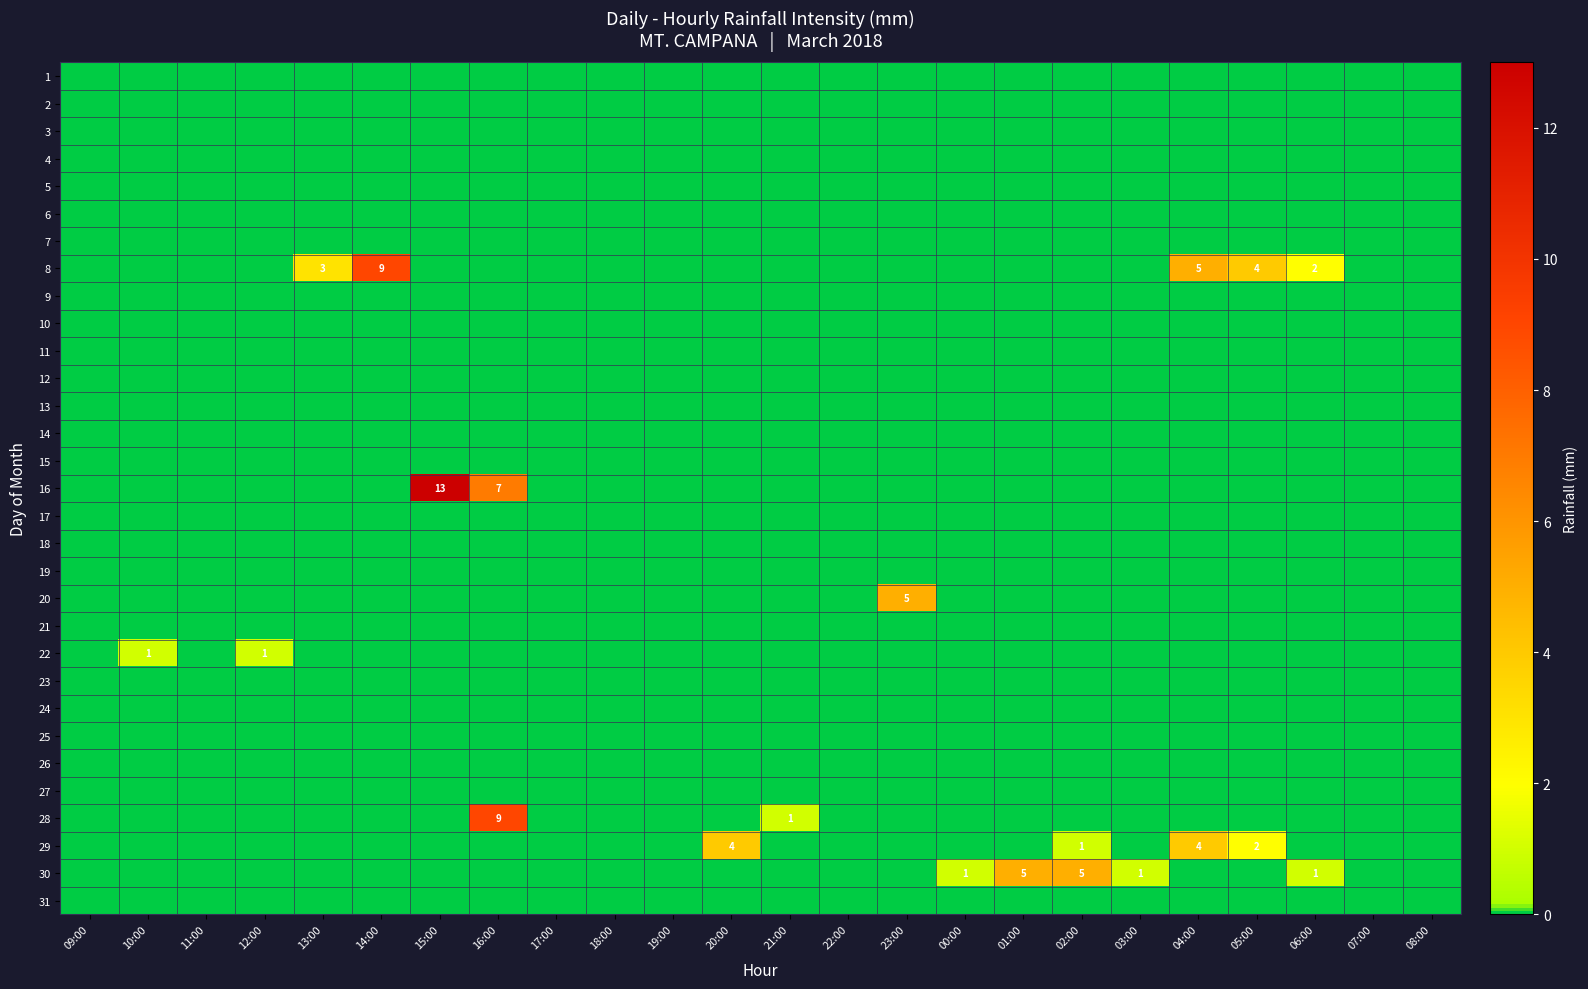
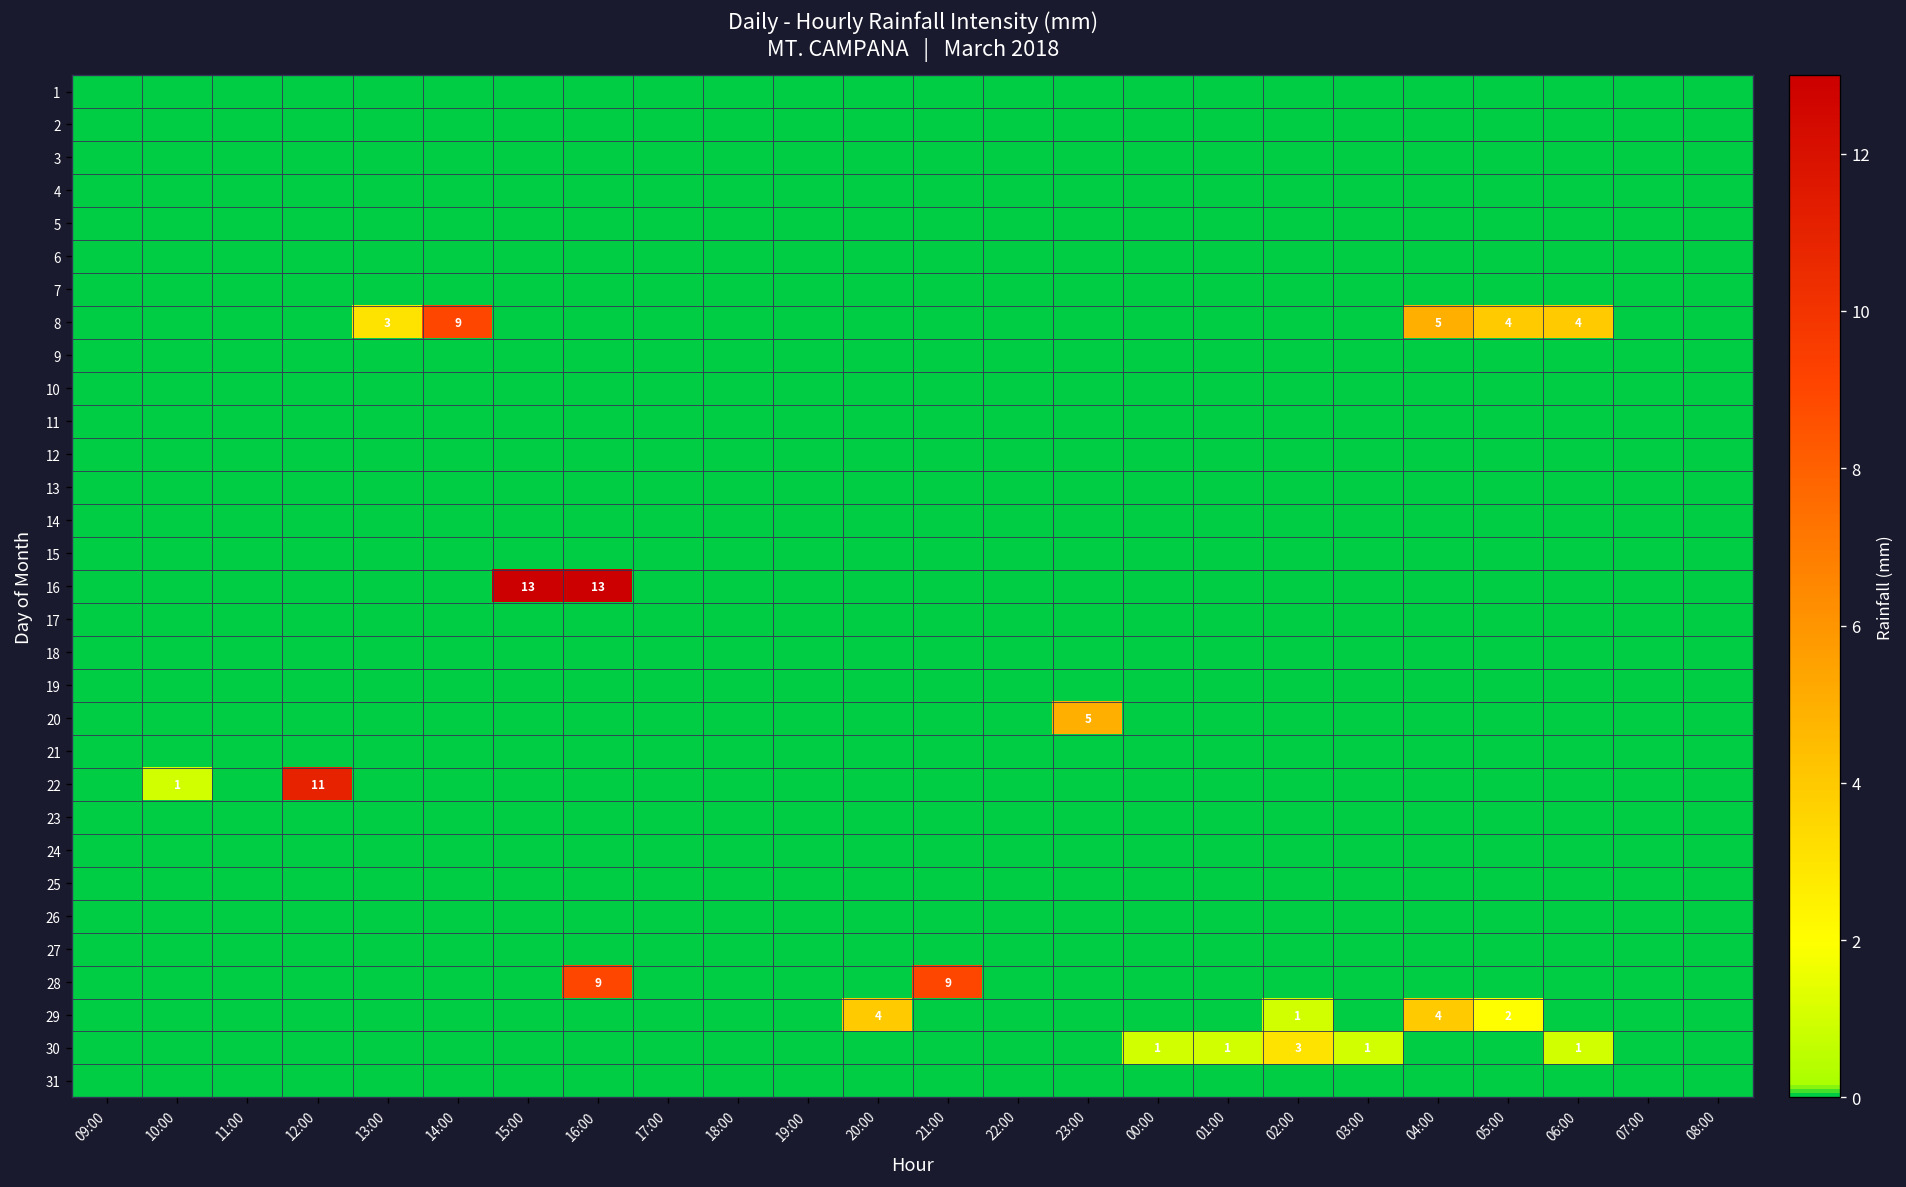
  {
    "8": {
      "13:00": 3,
      "14:00": 9,
      "04:00": 5,
      "05:00": 4,
-     "06:00": 2
+     "06:00": 4
    },
    "16": {
      "15:00": 13,
-     "16:00": 7
+     "16:00": 13
    },
    "20": {
      "23:00": 5
    },
    "22": {
      "10:00": 1,
-     "12:00": 1
+     "12:00": 11
    },
    "28": {
      "16:00": 9,
-     "21:00": 1
+     "21:00": 9
    },
    "29": {
      "20:00": 4,
      "02:00": 1,
      "04:00": 4,
      "05:00": 2
    },
    "30": {
      "00:00": 1,
-     "01:00": 5,
-     "02:00": 5,
+     "01:00": 1,
+     "02:00": 3,
      "03:00": 1,
      "06:00": 1
    }
  }
